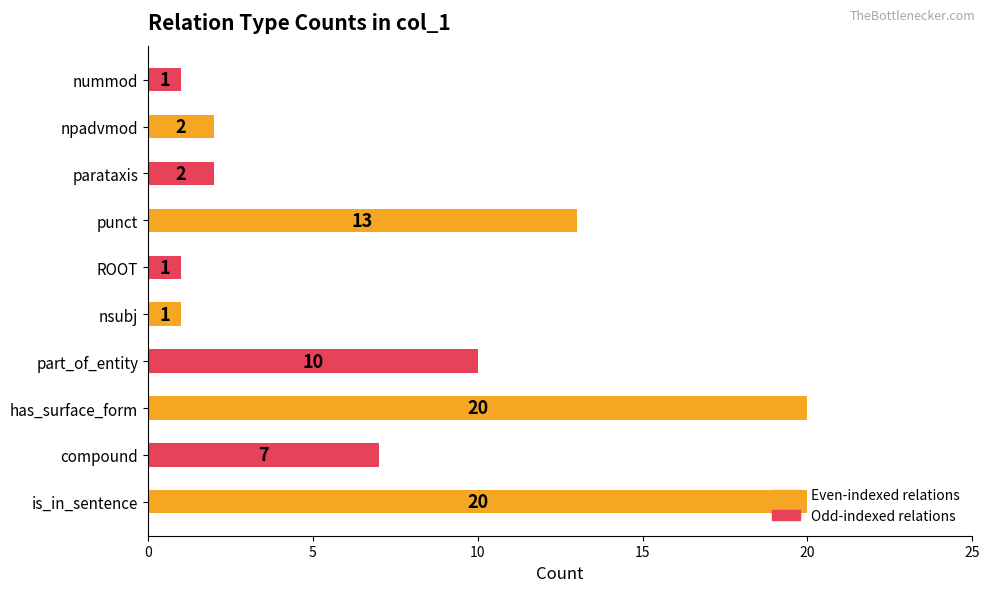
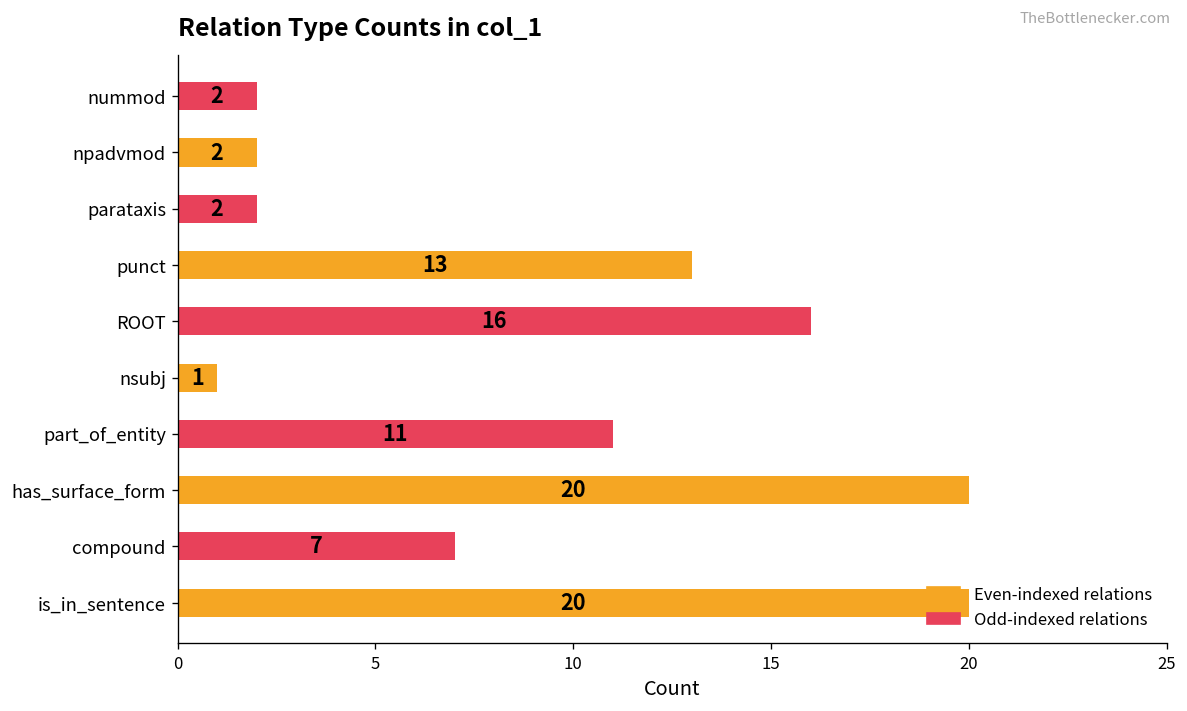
  {
-   "nummod": 1,
+   "nummod": 2,
    "npadvmod": 2,
    "parataxis": 2,
    "punct": 13,
-   "ROOT": 1,
+   "ROOT": 16,
    "nsubj": 1,
-   "part_of_entity": 10,
+   "part_of_entity": 11,
    "has_surface_form": 20,
    "compound": 7,
    "is_in_sentence": 20
  }
